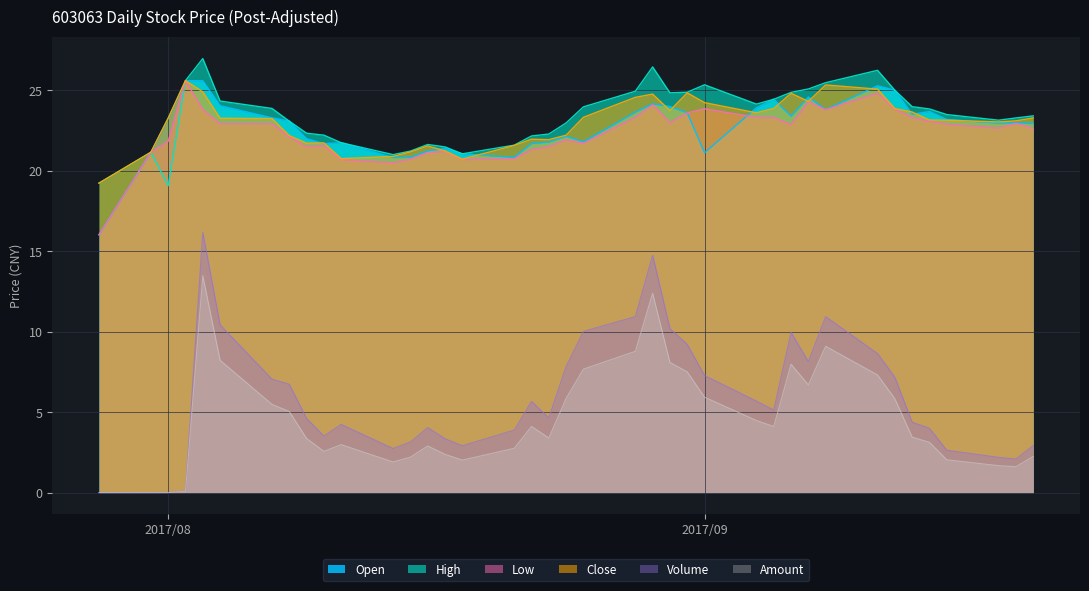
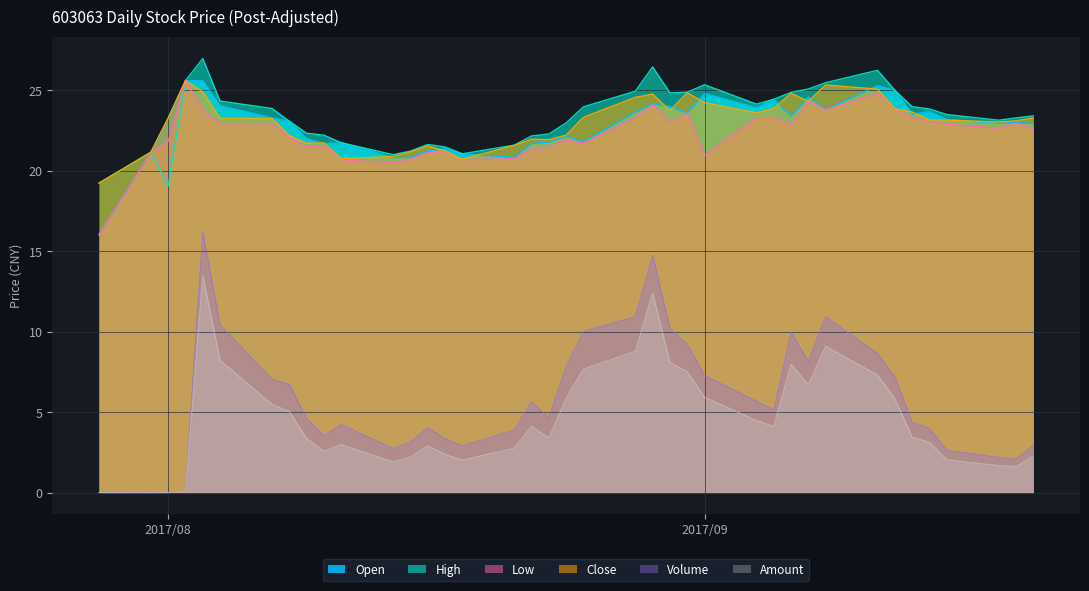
  {
    "Open": {
-     "2017/09": 21.1
+     "2017/09": 24.8
    },
    "High": {
      "2017/08": 19.1,
      "2017/09": 25.4
    },
    "Low": {
      "2017/08": 21.8,
-     "2017/09": 23.9
+     "2017/09": 21.0
    },
    "Close": {
      "2017/09": 24.2
    }
  }
